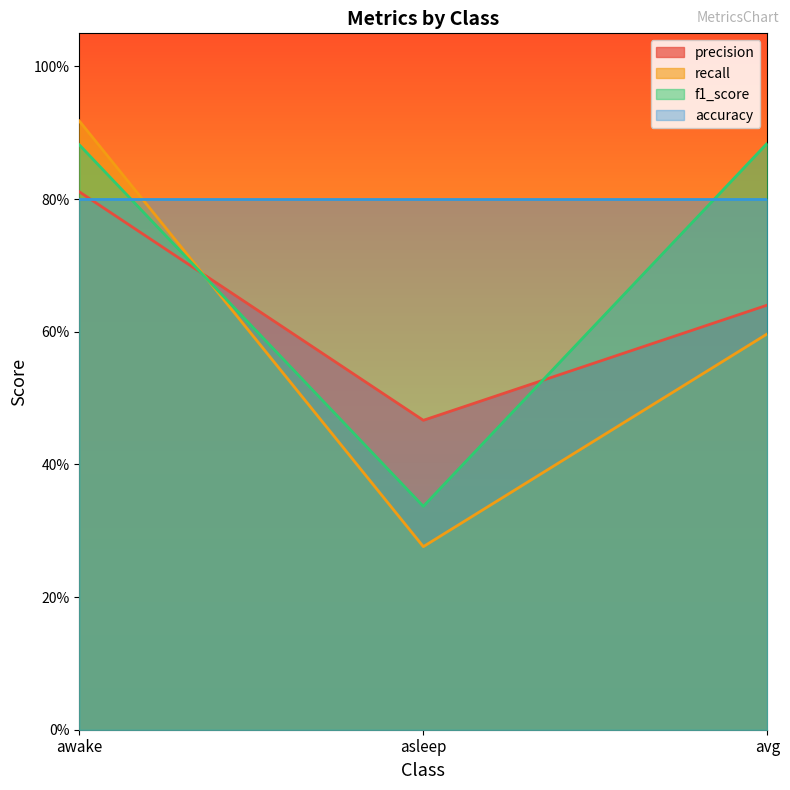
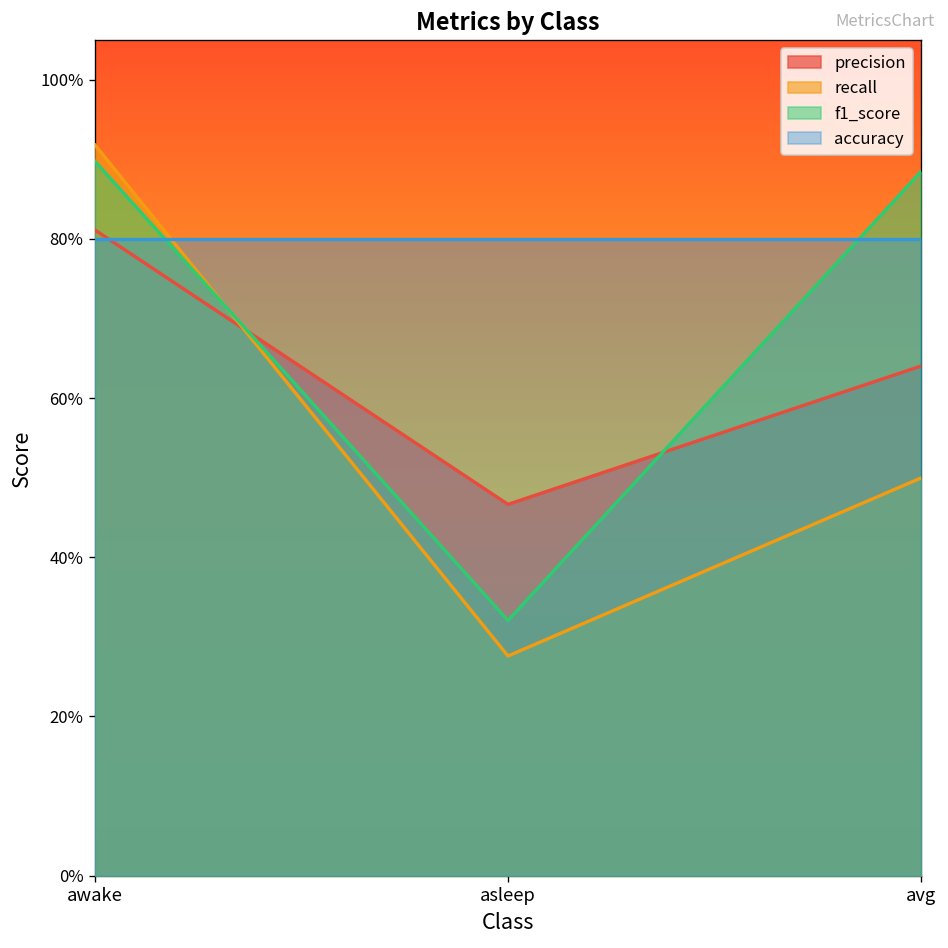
  {
    "precision": {
      "awake": "81%",
      "asleep": "47%",
      "avg": "64%"
    },
    "recall": {
      "awake": "92%",
      "asleep": "28%",
-     "avg": "60%"
+     "avg": "50%"
    },
    "f1_score": {
-     "awake": "88%",
-     "asleep": "34%",
+     "awake": "90%",
+     "asleep": "32%",
      "avg": "88%"
    },
    "accuracy": {
      "awake": "80%",
      "asleep": "80%",
      "avg": "80%"
    }
  }
